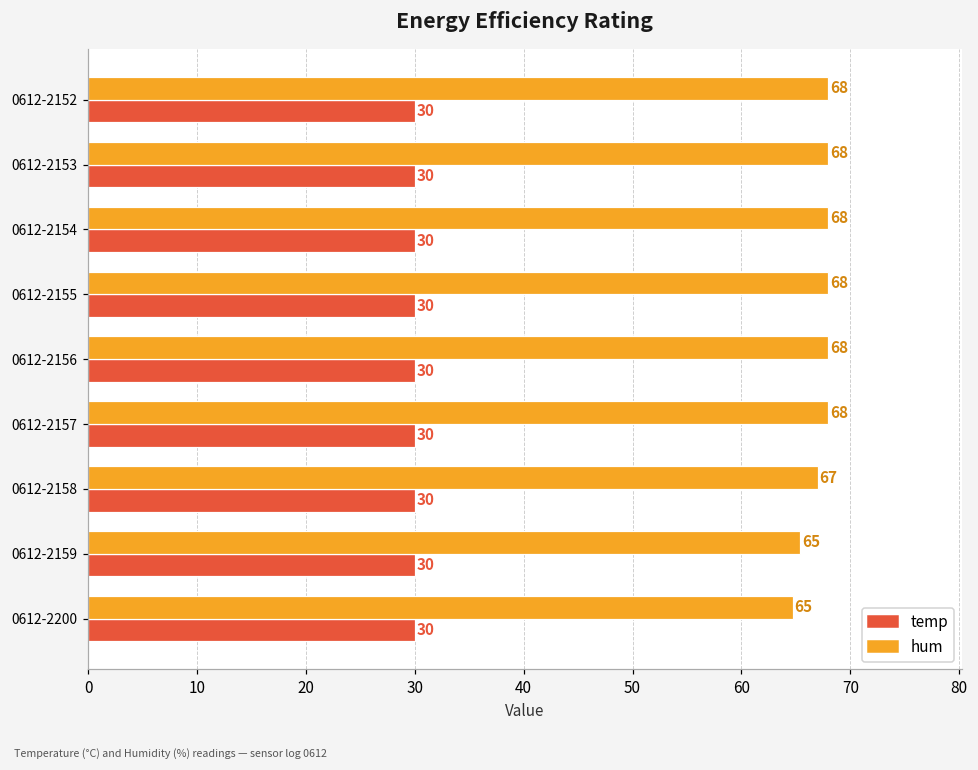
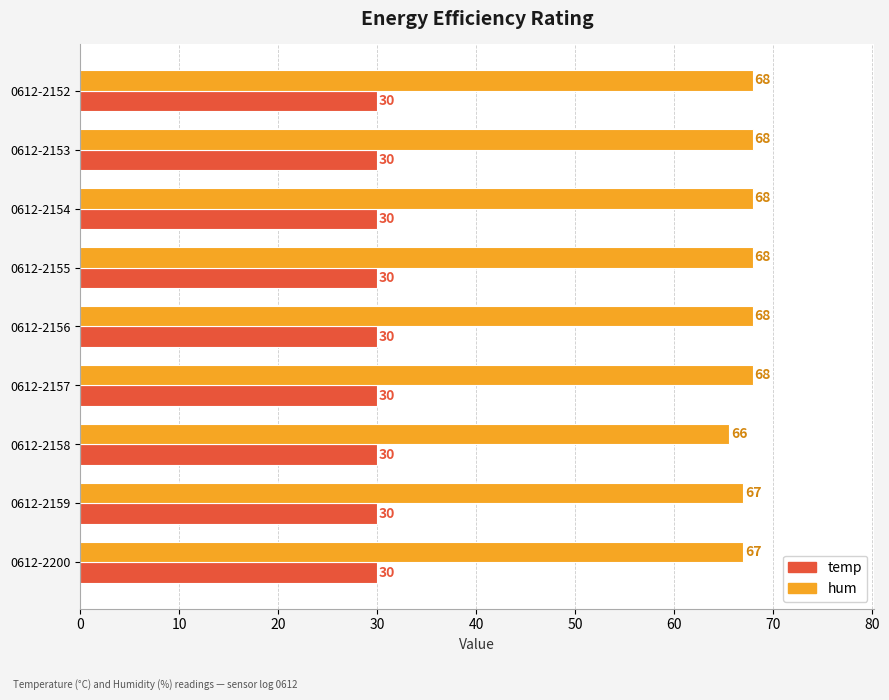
  {
    "temp": {
      "0612-2152": 30,
      "0612-2153": 30,
      "0612-2154": 30,
      "0612-2155": 30,
      "0612-2156": 30,
      "0612-2157": 30,
      "0612-2158": 30,
      "0612-2159": 30,
      "0612-2200": 30
    },
    "hum": {
      "0612-2152": 68,
      "0612-2153": 68,
      "0612-2154": 68,
      "0612-2155": 68,
      "0612-2156": 68,
      "0612-2157": 68,
-     "0612-2158": 67,
-     "0612-2159": 65,
-     "0612-2200": 65
+     "0612-2158": 66,
+     "0612-2159": 67,
+     "0612-2200": 67
    }
  }
